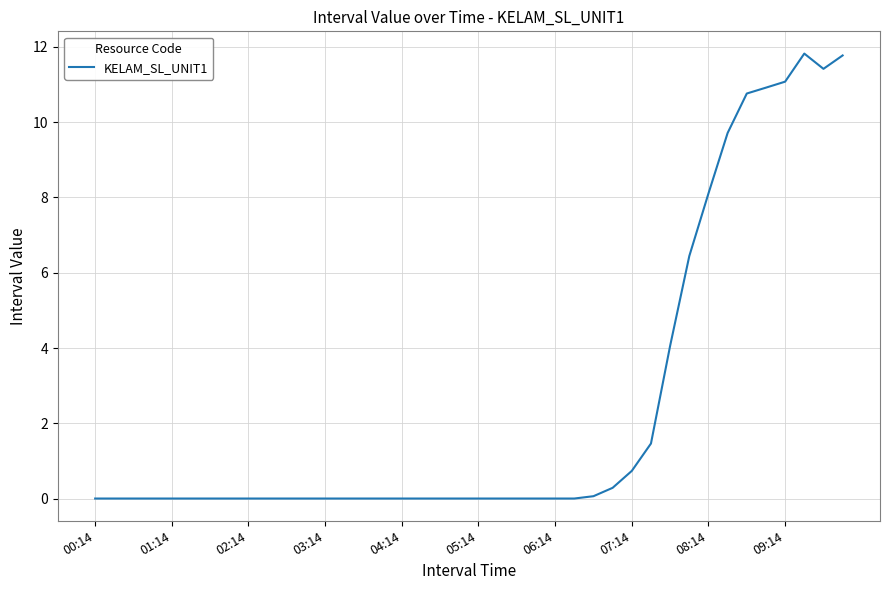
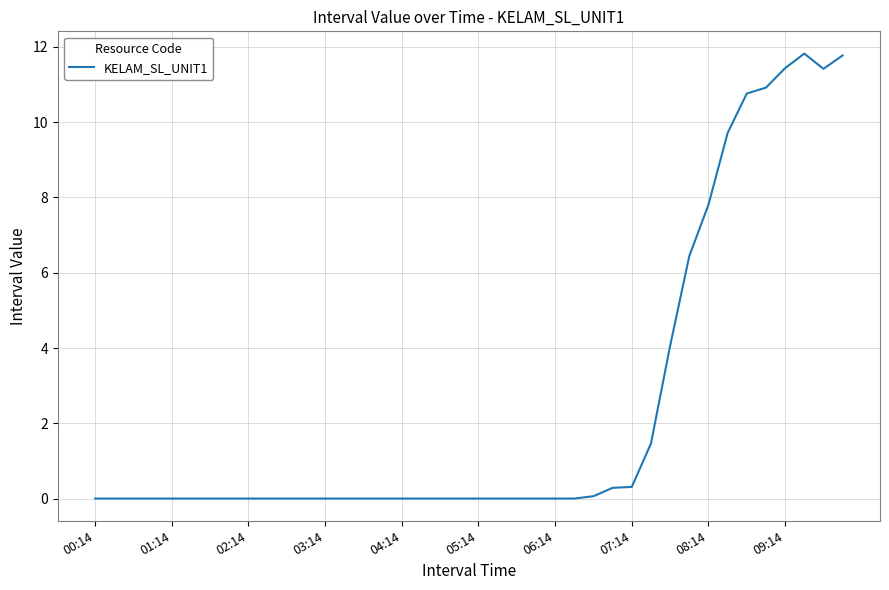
  {
    "00:14": 0.0,
    "01:14": 0.0,
    "02:14": 0.0,
    "03:14": 0.0,
    "04:14": 0.0,
    "05:14": 0.0,
    "06:14": 0.0,
-   "07:14": 0.7,
-   "08:14": 8.1,
-   "09:14": 11.1
+   "07:14": 0.3,
+   "08:14": 7.8,
+   "09:14": 11.4
  }
